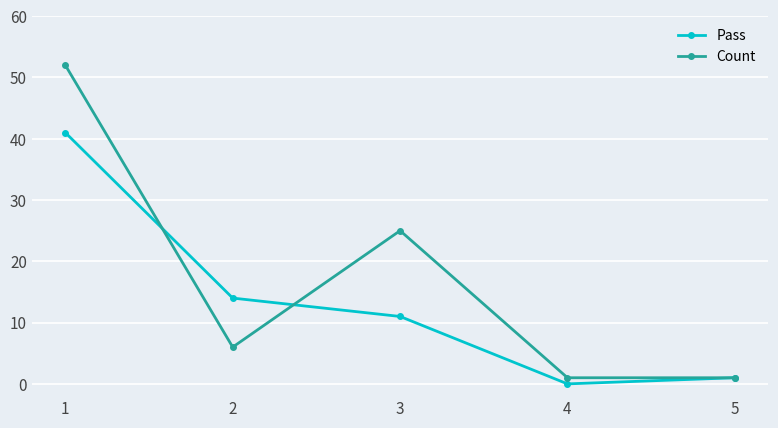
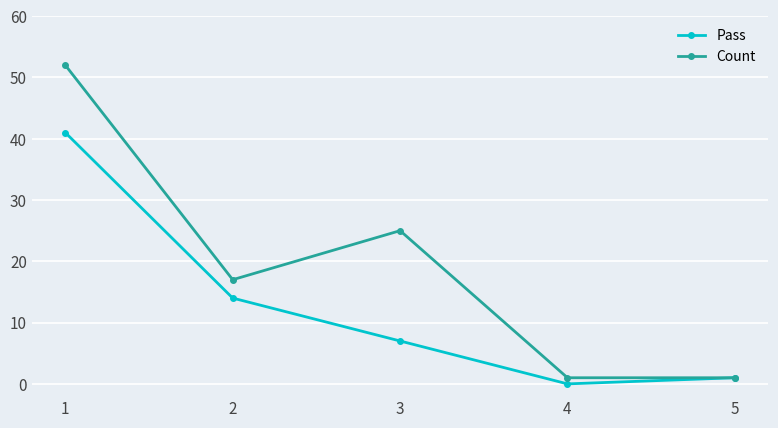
  {
    "Pass": {
      "1": 41,
      "2": 14,
-     "3": 11,
+     "3": 7,
      "4": 0
    },
    "Count": {
      "1": 52,
-     "2": 6,
+     "2": 17,
      "3": 25,
      "4": 1
    }
  }
